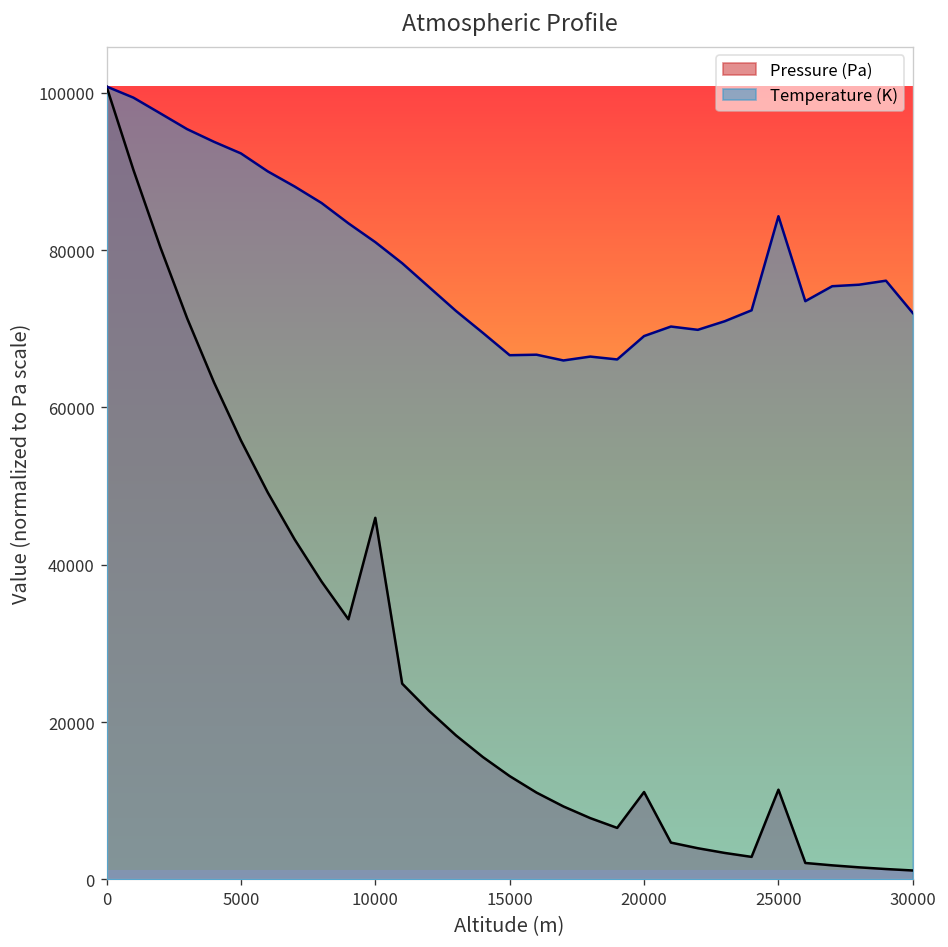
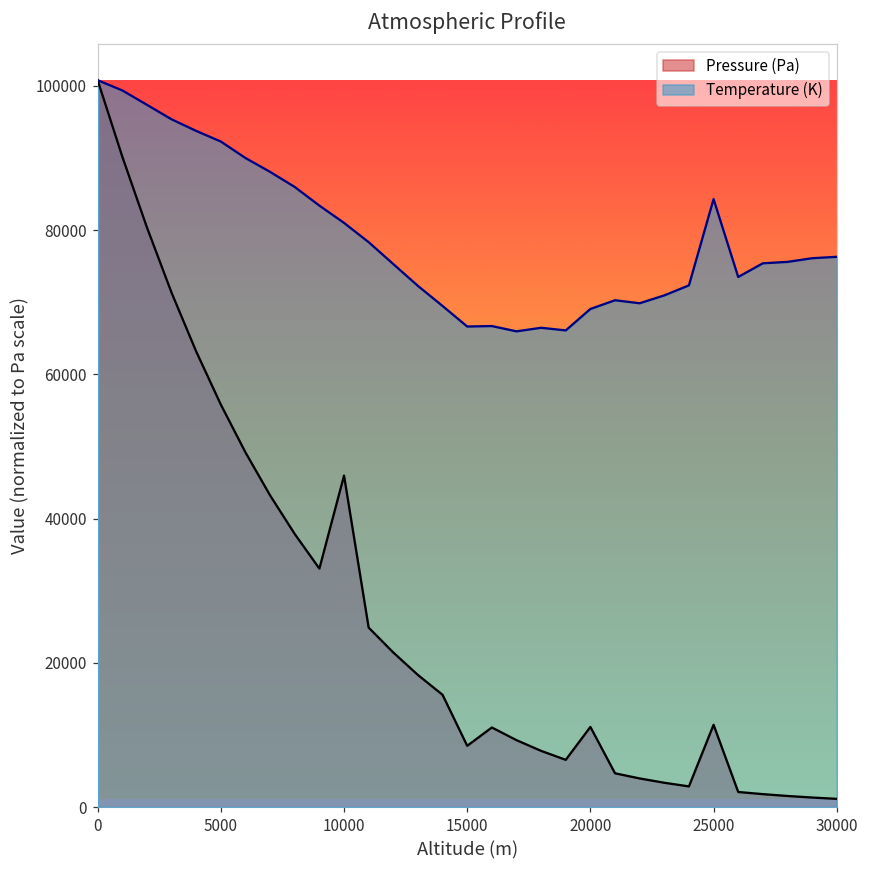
  {
    "Pressure (Pa)": {
      "5000": 56000,
      "10000": 46000,
-     "15000": 13000,
+     "15000": 8000,
      "20000": 11000,
      "25000": 11000,
      "30000": 1000
    },
    "Temperature (K)": {
      "5000": 92000,
      "10000": 81000,
      "15000": 67000,
      "20000": 69000,
      "25000": 84000,
-     "30000": 72000
+     "30000": 76000
    }
  }
